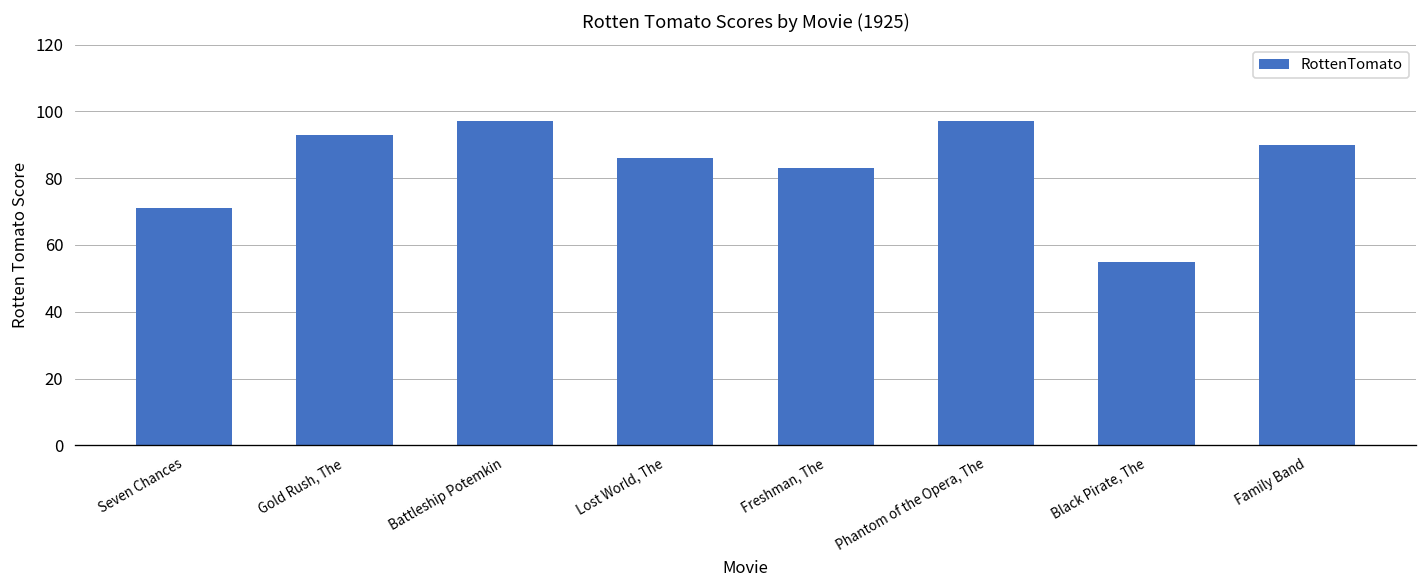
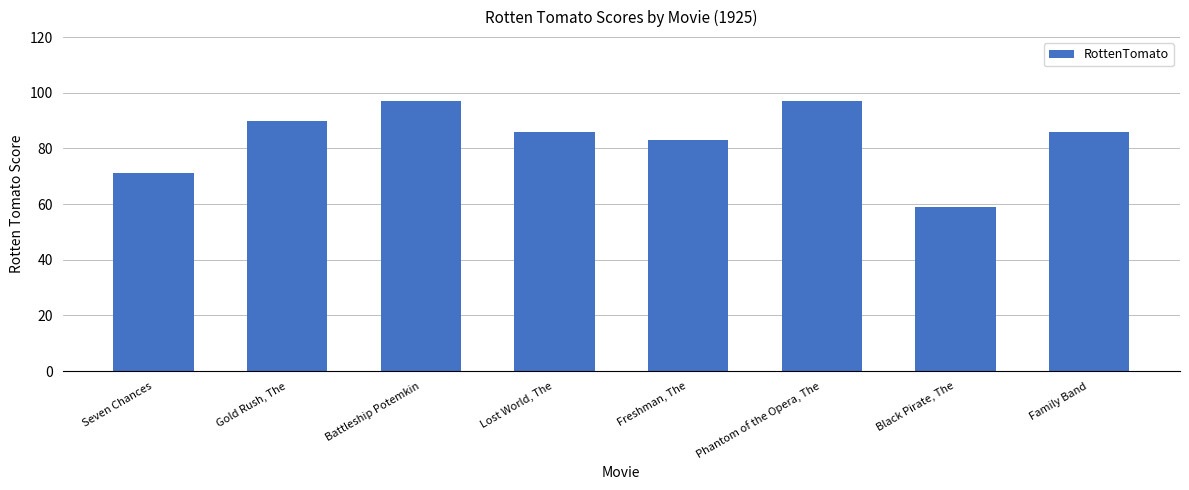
  {
    "Seven Chances": 71,
-   "Gold Rush, The": 93,
+   "Gold Rush, The": 90,
    "Battleship Potemkin": 97,
    "Lost World, The": 86,
    "Freshman, The": 83,
    "Phantom of the Opera, The": 97,
-   "Black Pirate, The": 55,
-   "Family Band": 90
+   "Black Pirate, The": 59,
+   "Family Band": 86
  }
